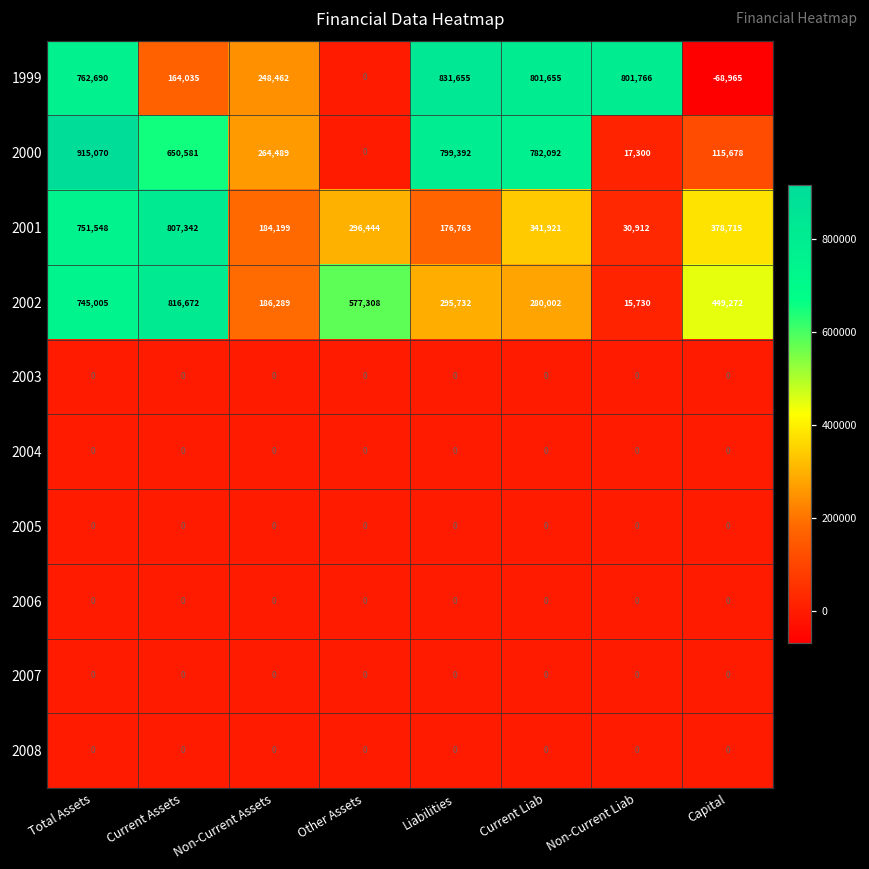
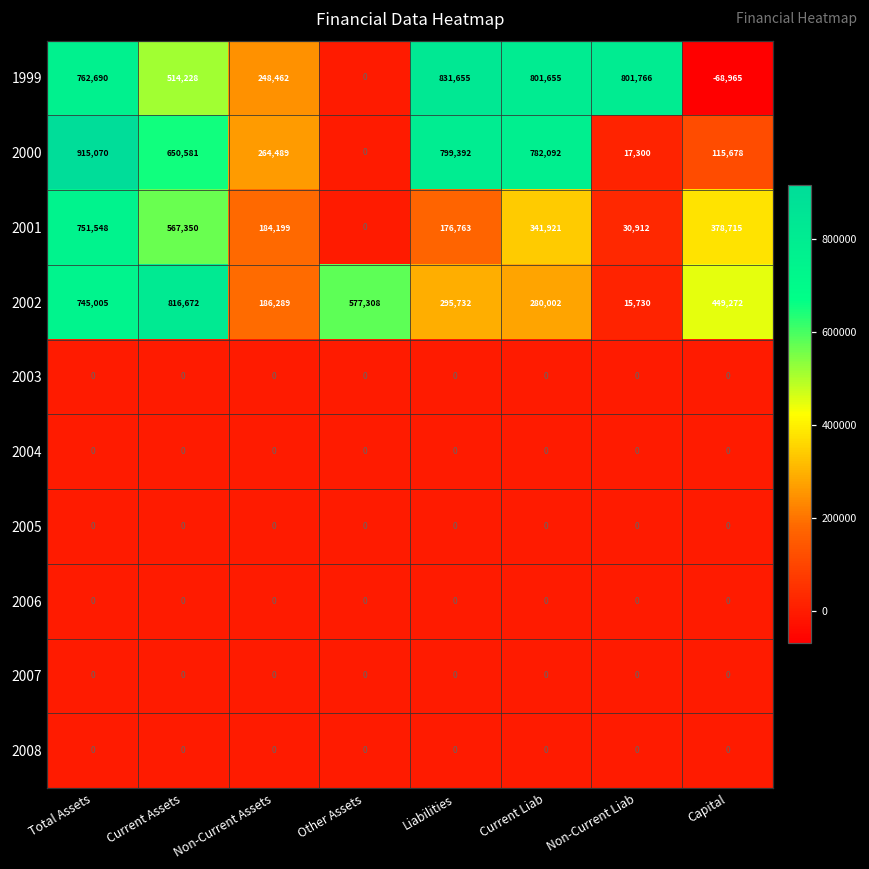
  {
    "1999": {
      "Total Assets": "762,690",
-     "Current Assets": "164,035",
+     "Current Assets": "514,228",
      "Non-Current Assets": "248,462",
      "Other Assets": "0",
      "Liabilities": "831,655",
      "Current Liab": "801,655",
      "Non-Current Liab": "801,766",
      "Capital": "-68,965"
    },
    "2000": {
      "Total Assets": "915,070",
      "Current Assets": "650,581",
      "Non-Current Assets": "264,489",
      "Other Assets": "0",
      "Liabilities": "799,392",
      "Current Liab": "782,092",
      "Non-Current Liab": "17,300",
      "Capital": "115,678"
    },
    "2001": {
      "Total Assets": "751,548",
-     "Current Assets": "807,342",
+     "Current Assets": "567,350",
      "Non-Current Assets": "184,199",
-     "Other Assets": "296,444",
+     "Other Assets": "0",
      "Liabilities": "176,763",
      "Current Liab": "341,921",
      "Non-Current Liab": "30,912",
      "Capital": "378,715"
    },
    "2002": {
      "Total Assets": "745,005",
      "Current Assets": "816,672",
      "Non-Current Assets": "186,289",
      "Other Assets": "577,308",
      "Liabilities": "295,732",
      "Current Liab": "280,002",
      "Non-Current Liab": "15,730",
      "Capital": "449,272"
    },
    "2003": {
      "Total Assets": "0",
      "Current Assets": "0",
      "Non-Current Assets": "0",
      "Other Assets": "0",
      "Liabilities": "0",
      "Current Liab": "0",
      "Non-Current Liab": "0",
      "Capital": "0"
    },
    "2004": {
      "Total Assets": "0",
      "Current Assets": "0",
      "Non-Current Assets": "0",
      "Other Assets": "0",
      "Liabilities": "0",
      "Current Liab": "0",
      "Non-Current Liab": "0",
      "Capital": "0"
    },
    "2005": {
      "Total Assets": "0",
      "Current Assets": "0",
      "Non-Current Assets": "0",
      "Other Assets": "0",
      "Liabilities": "0",
      "Current Liab": "0",
      "Non-Current Liab": "0",
      "Capital": "0"
    },
    "2006": {
      "Total Assets": "0",
      "Current Assets": "0",
      "Non-Current Assets": "0",
      "Other Assets": "0",
      "Liabilities": "0",
      "Current Liab": "0",
      "Non-Current Liab": "0",
      "Capital": "0"
    },
    "2007": {
      "Total Assets": "0",
      "Current Assets": "0",
      "Non-Current Assets": "0",
      "Other Assets": "0",
      "Liabilities": "0",
      "Current Liab": "0",
      "Non-Current Liab": "0",
      "Capital": "0"
    },
    "2008": {
      "Total Assets": "0",
      "Current Assets": "0",
      "Non-Current Assets": "0",
      "Other Assets": "0",
      "Liabilities": "0",
      "Current Liab": "0",
      "Non-Current Liab": "0",
      "Capital": "0"
    }
  }
